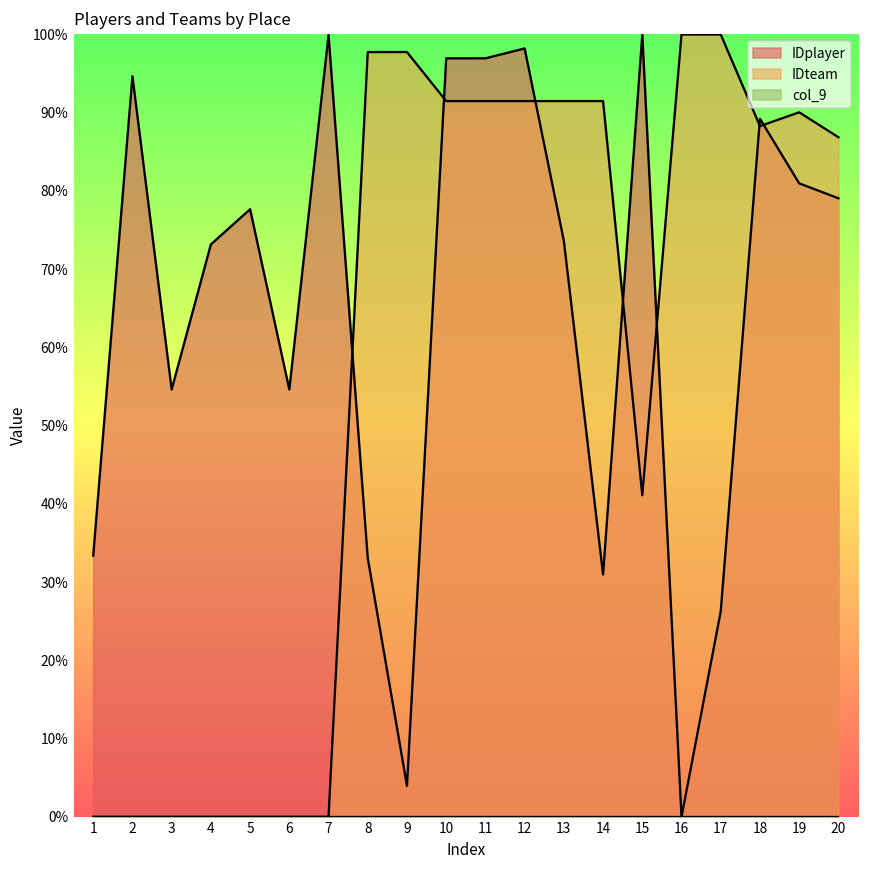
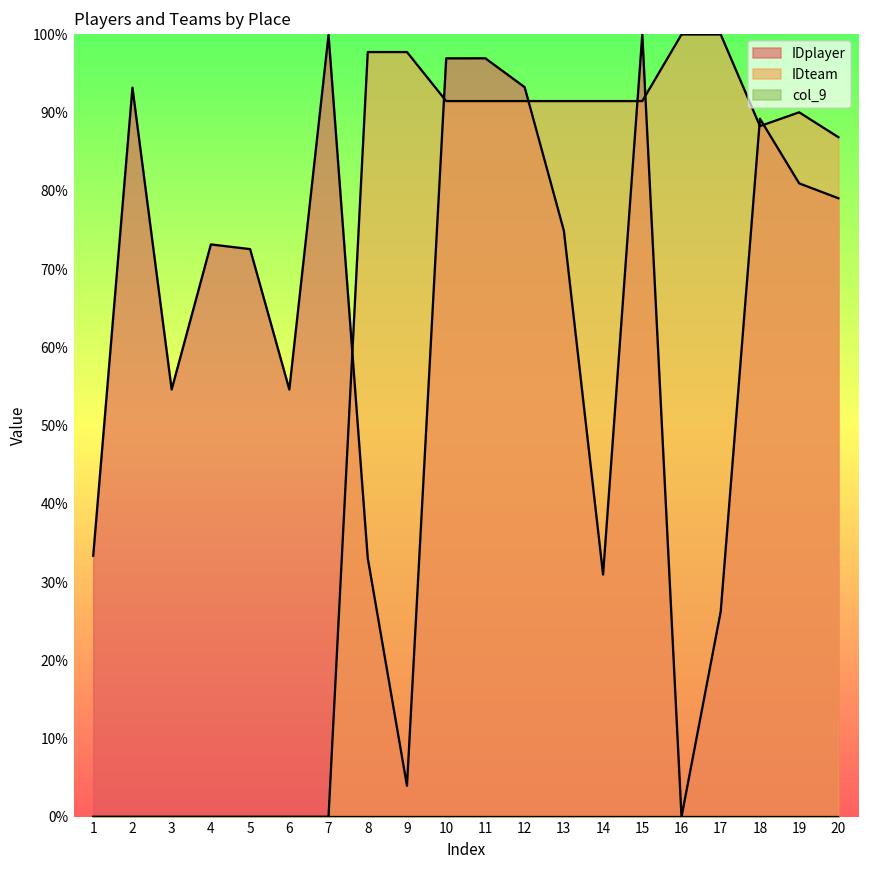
  {
    "IDplayer": {
      "1": "33%",
-     "2": "95%",
+     "2": "93%",
      "3": "55%",
      "4": "73%",
-     "5": "78%",
+     "5": "73%",
      "6": "55%",
      "7": "100%",
      "8": "33%",
      "9": "4%",
      "10": "97%",
      "11": "97%",
-     "12": "98%",
-     "13": "74%",
+     "12": "93%",
+     "13": "75%",
      "14": "31%",
      "15": "100%",
      "17": "26%",
      "18": "89%",
      "19": "81%",
      "20": "79%"
    },
    "IDteam": {
      "8": "98%",
      "9": "98%",
      "10": "91%",
      "11": "91%",
      "12": "91%",
      "13": "91%",
      "14": "91%",
-     "15": "41%",
+     "15": "91%",
      "16": "100%",
      "17": "100%",
      "18": "88%",
      "19": "90%",
      "20": "87%"
    },
    "col_9": {
      "8": "0%",
      "9": "0%",
      "10": "0%",
      "11": "0%",
      "12": "0%",
      "13": "0%",
      "14": "0%",
      "15": "0%",
      "17": "0%",
      "18": "0%",
      "19": "0%",
      "20": "0%"
    }
  }
